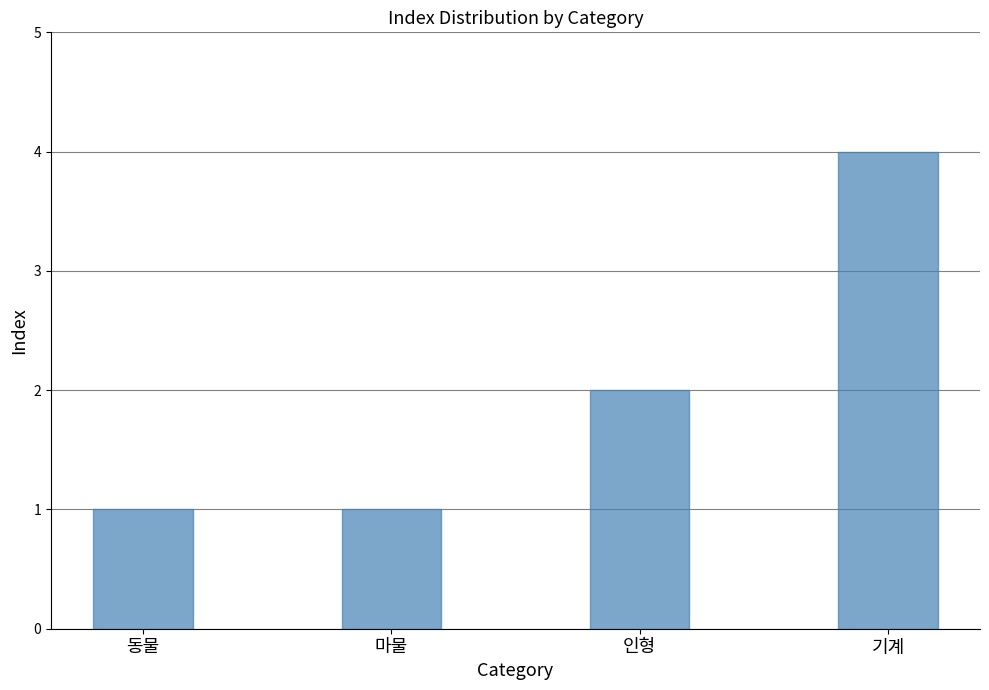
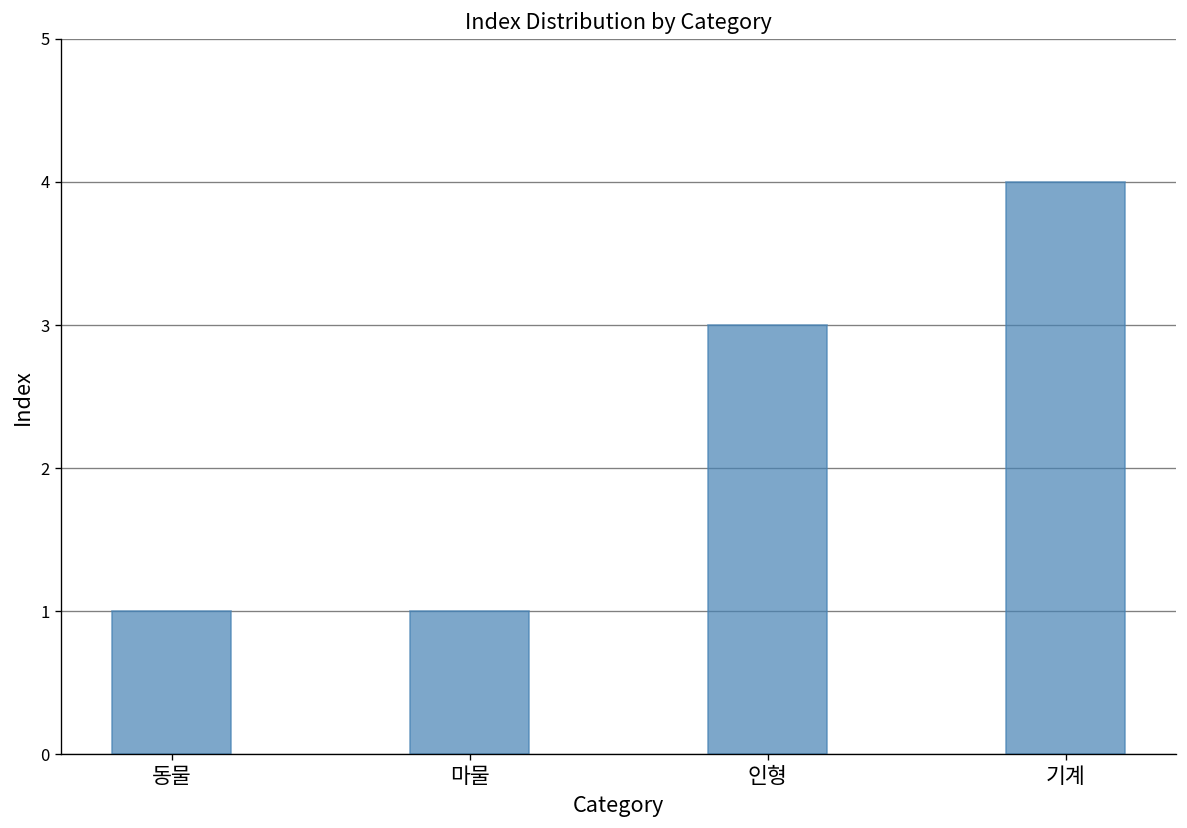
  {
    "동물": 1,
    "마물": 1,
-   "인형": 2,
+   "인형": 3,
    "기계": 4
  }
